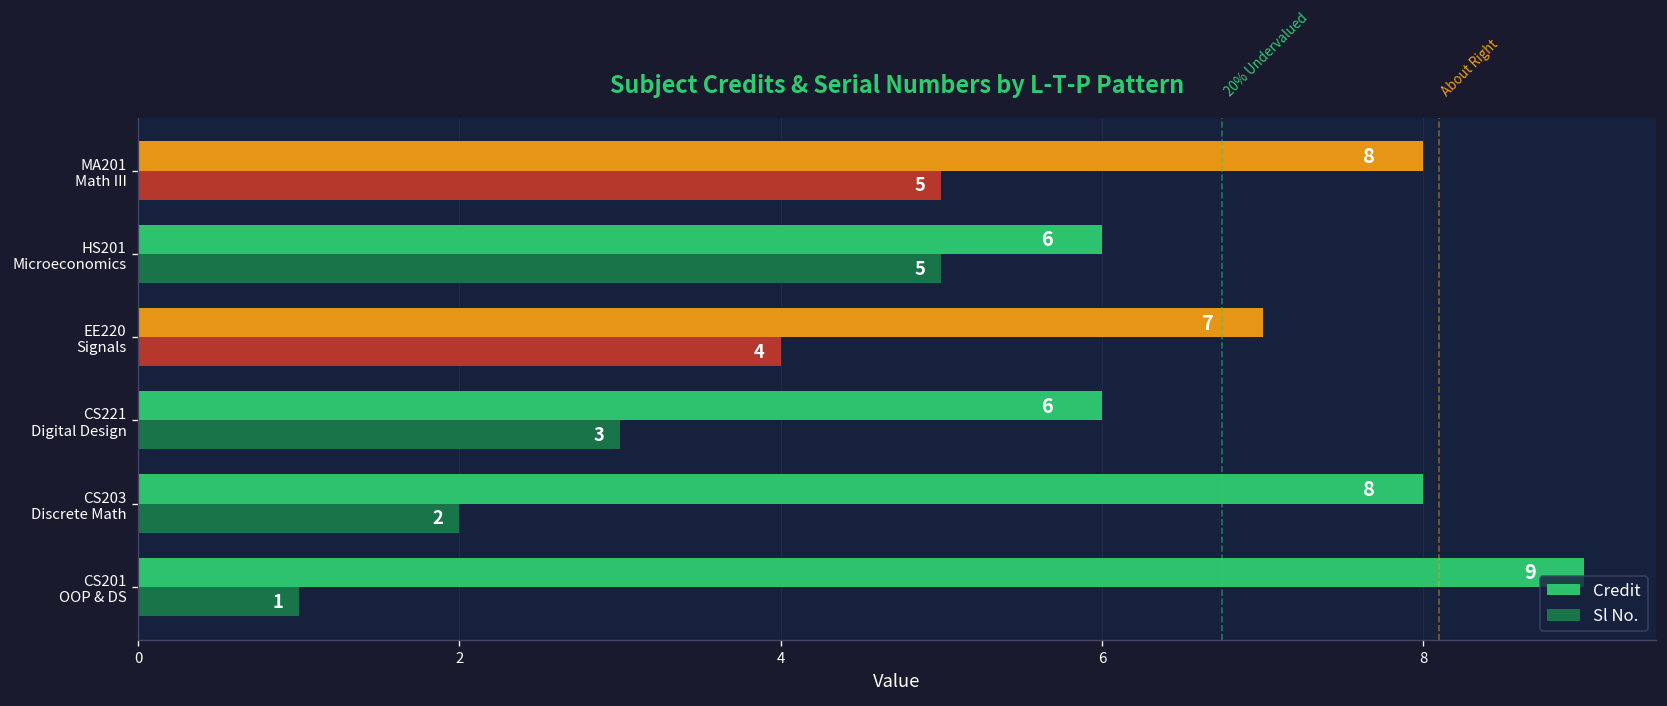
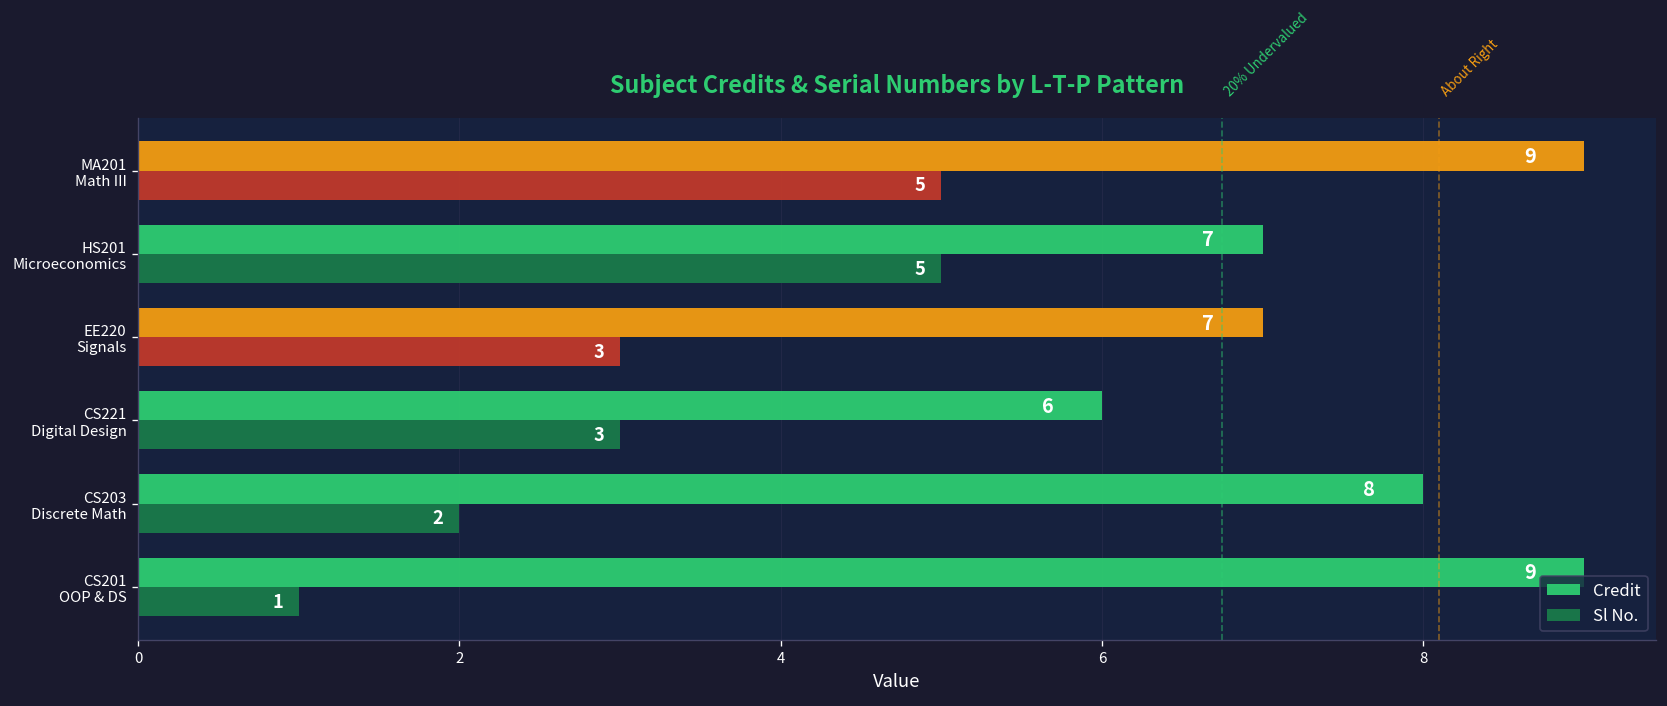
  {
    "Credit": {
-     "MA201 Math III": 8,
-     "HS201 Microeconomics": 6,
+     "MA201 Math III": 9,
+     "HS201 Microeconomics": 7,
      "EE220 Signals": 7,
      "CS221 Digital Design": 6,
      "CS203 Discrete Math": 8,
      "CS201 OOP & DS": 9
    },
    "Sl No.": {
      "MA201 Math III": 5,
      "HS201 Microeconomics": 5,
-     "EE220 Signals": 4,
+     "EE220 Signals": 3,
      "CS221 Digital Design": 3,
      "CS203 Discrete Math": 2,
      "CS201 OOP & DS": 1
    }
  }
